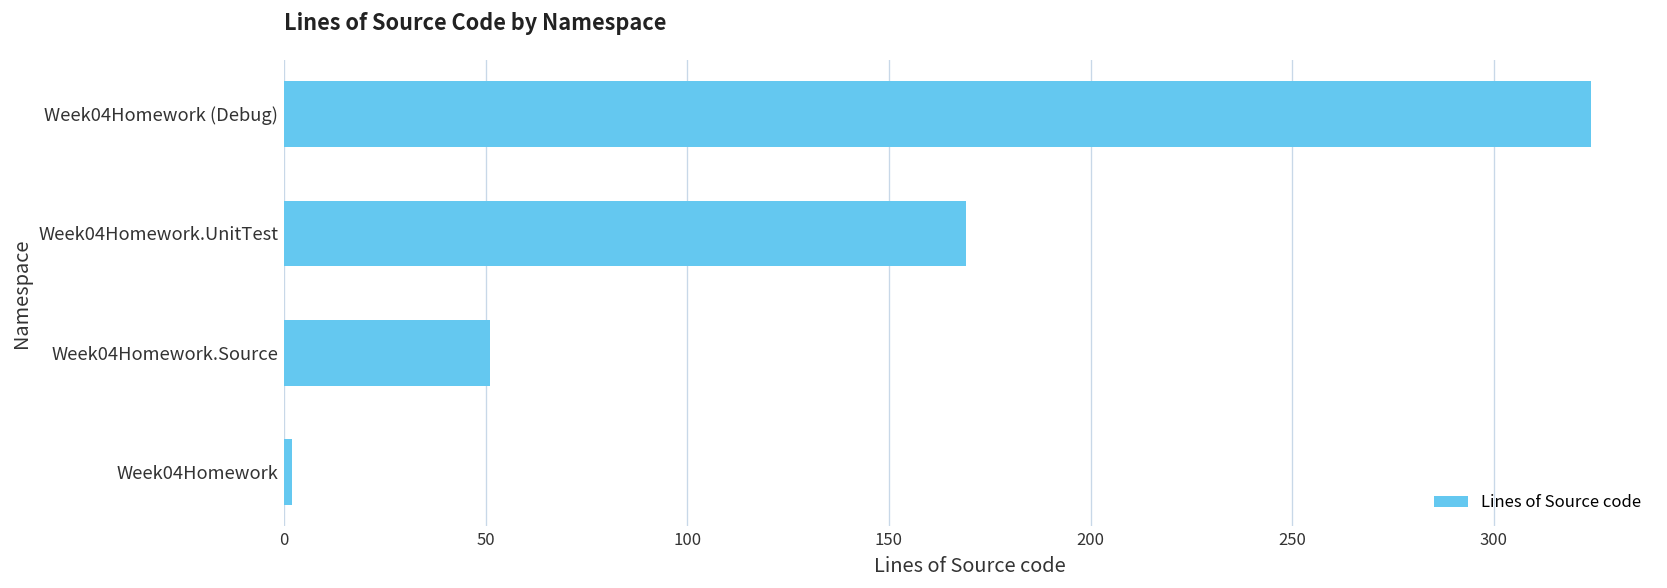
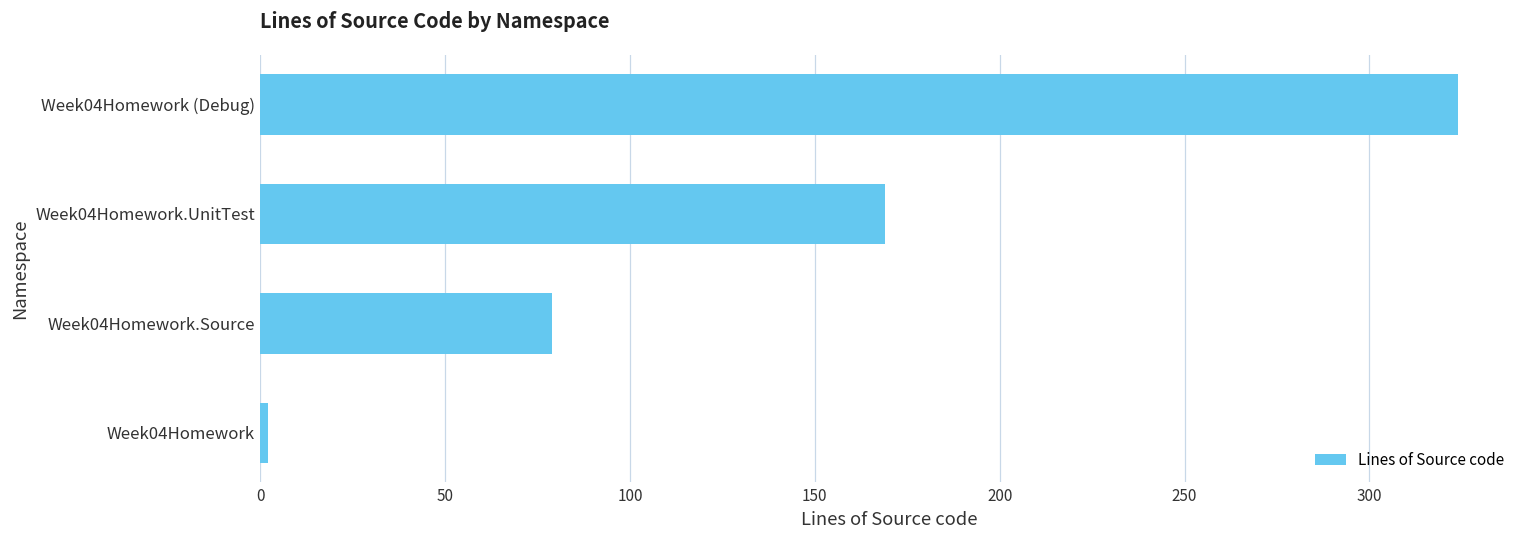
  {
    "Week04Homework (Debug)": 324,
    "Week04Homework.UnitTest": 169,
-   "Week04Homework.Source": 51,
+   "Week04Homework.Source": 79,
    "Week04Homework": 2
  }
